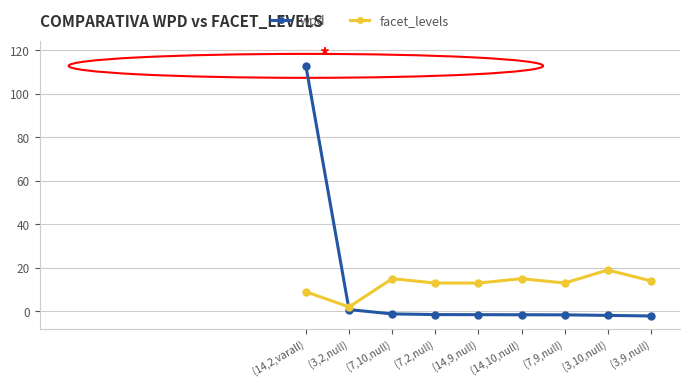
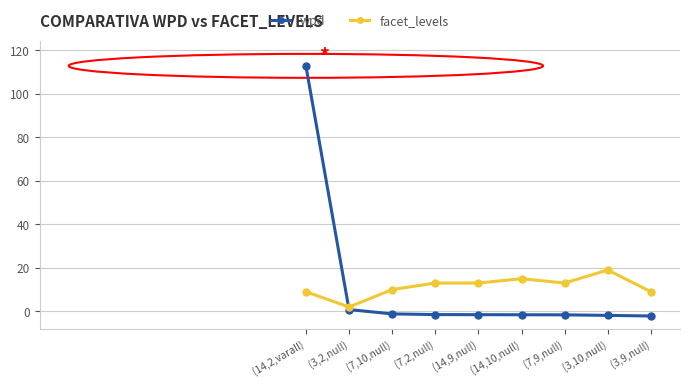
  {
    "wpd": {
      "(14,2,varall)": 113,
      "(3,2,null)": 1,
      "(7,10,null)": -1,
      "(7,2,null)": -1,
      "(14,9,null)": -2,
      "(14,10,null)": -2,
      "(7,9,null)": -2,
      "(3,10,null)": -2,
      "(3,9,null)": -2
    },
    "facet_levels": {
      "(14,2,varall)": 9,
      "(3,2,null)": 2,
-     "(7,10,null)": 15,
+     "(7,10,null)": 10,
      "(7,2,null)": 13,
      "(14,9,null)": 13,
      "(14,10,null)": 15,
      "(7,9,null)": 13,
      "(3,10,null)": 19,
-     "(3,9,null)": 14
+     "(3,9,null)": 9
    }
  }
